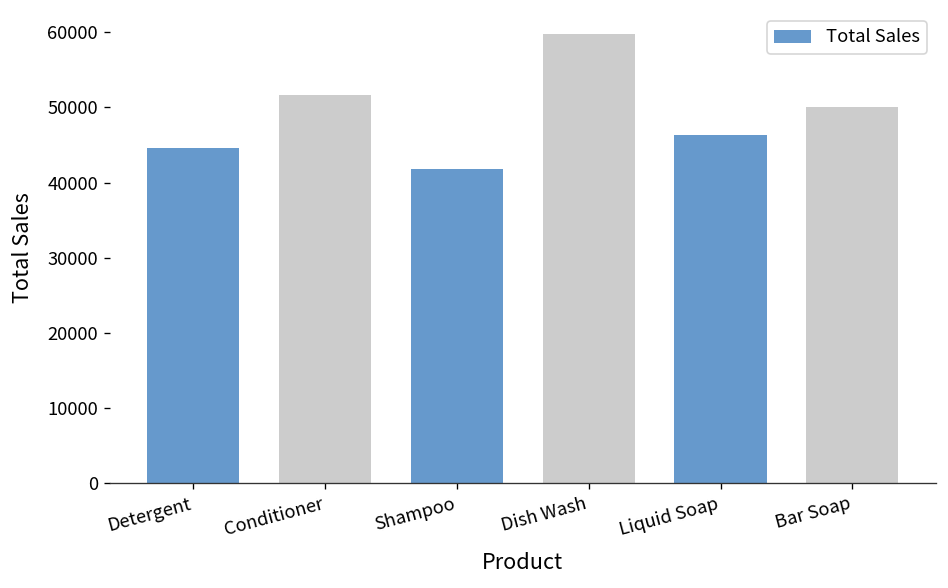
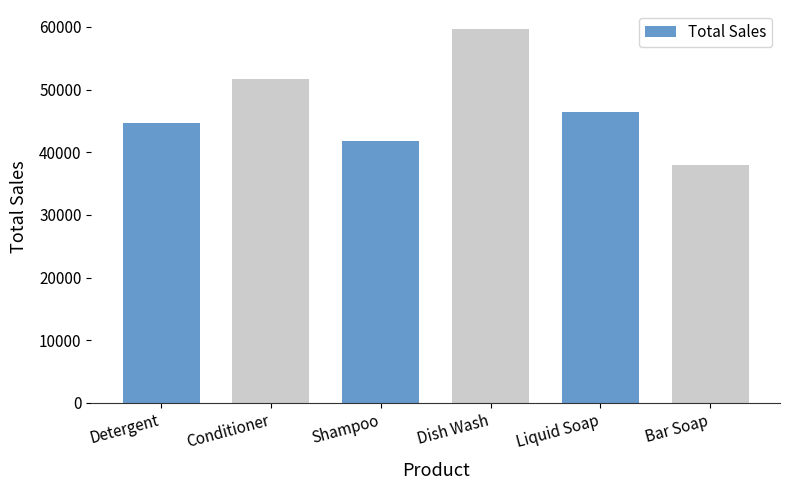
  {
    "Detergent": 45000,
    "Conditioner": 52000,
    "Shampoo": 42000,
    "Dish Wash": 60000,
    "Liquid Soap": 46000,
-   "Bar Soap": 50000
+   "Bar Soap": 38000
  }
